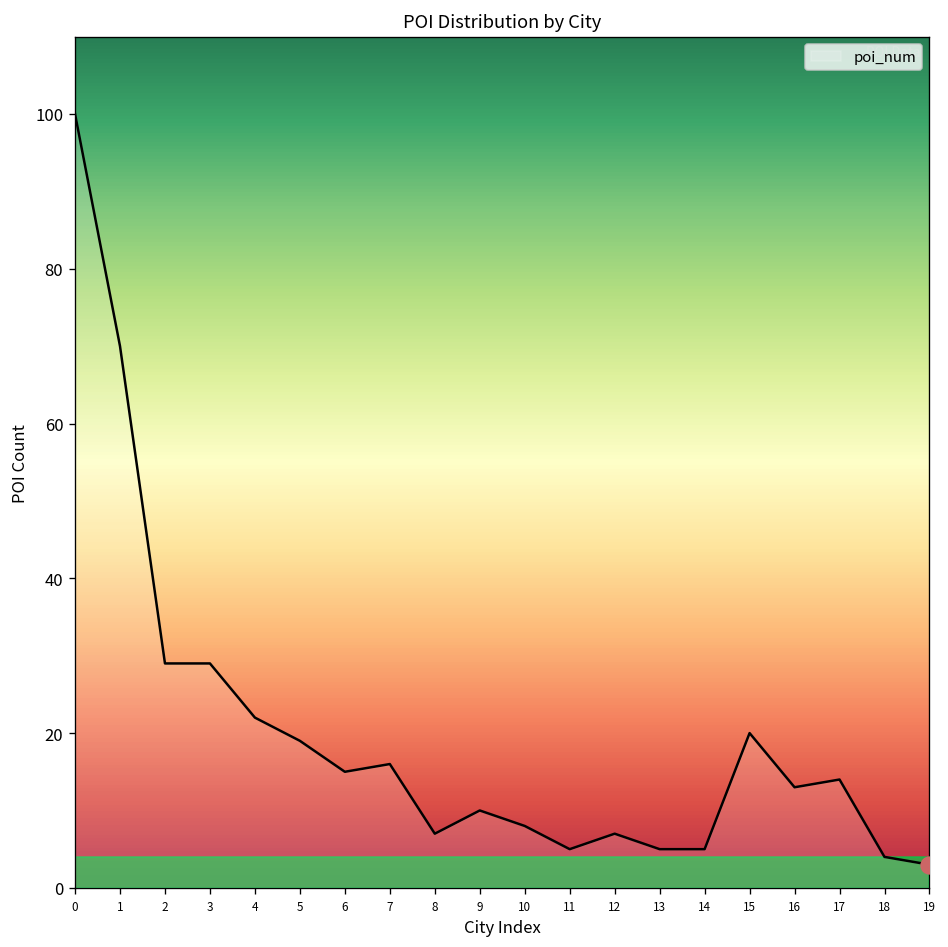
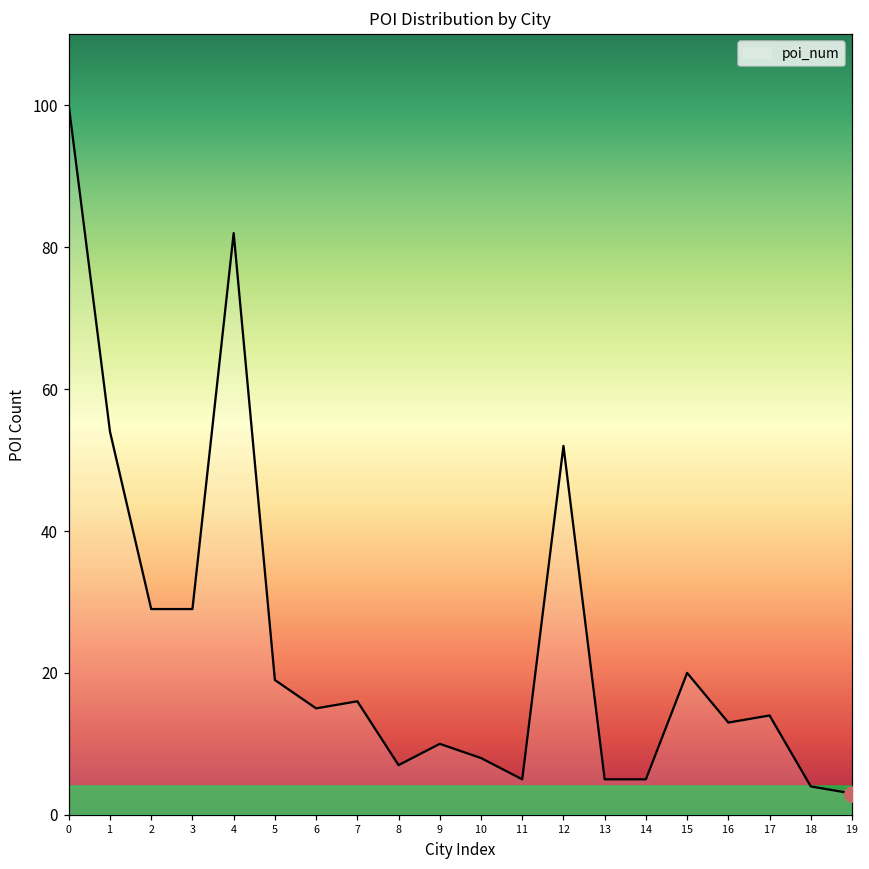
  {
    "poi_num": {
      "0": 100,
-     "1": 70,
+     "1": 54,
      "2": 29,
      "3": 29,
-     "4": 22,
+     "4": 82,
      "5": 19,
      "6": 15,
      "7": 16,
      "8": 7,
      "9": 10,
      "10": 8,
      "11": 5,
-     "12": 7,
+     "12": 52,
      "13": 5,
      "14": 5,
      "15": 20,
      "16": 13,
      "17": 14
    }
  }
